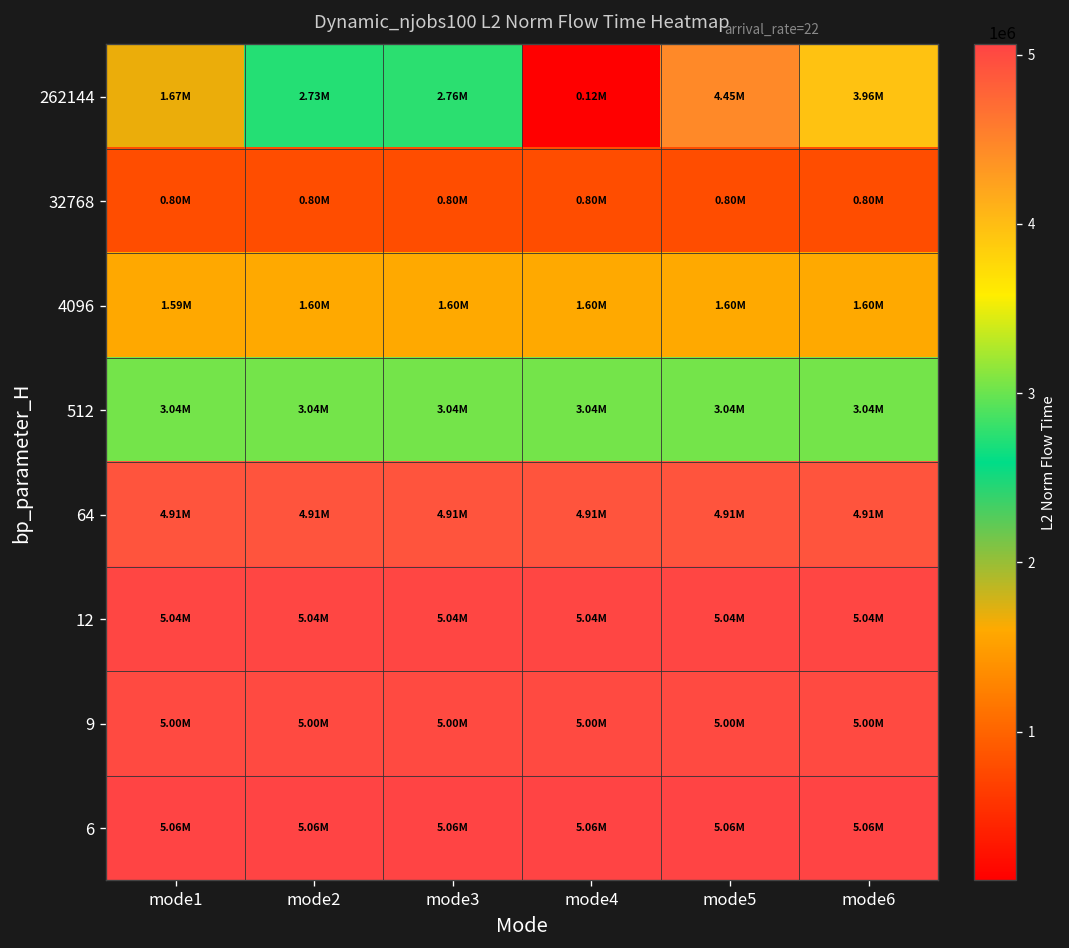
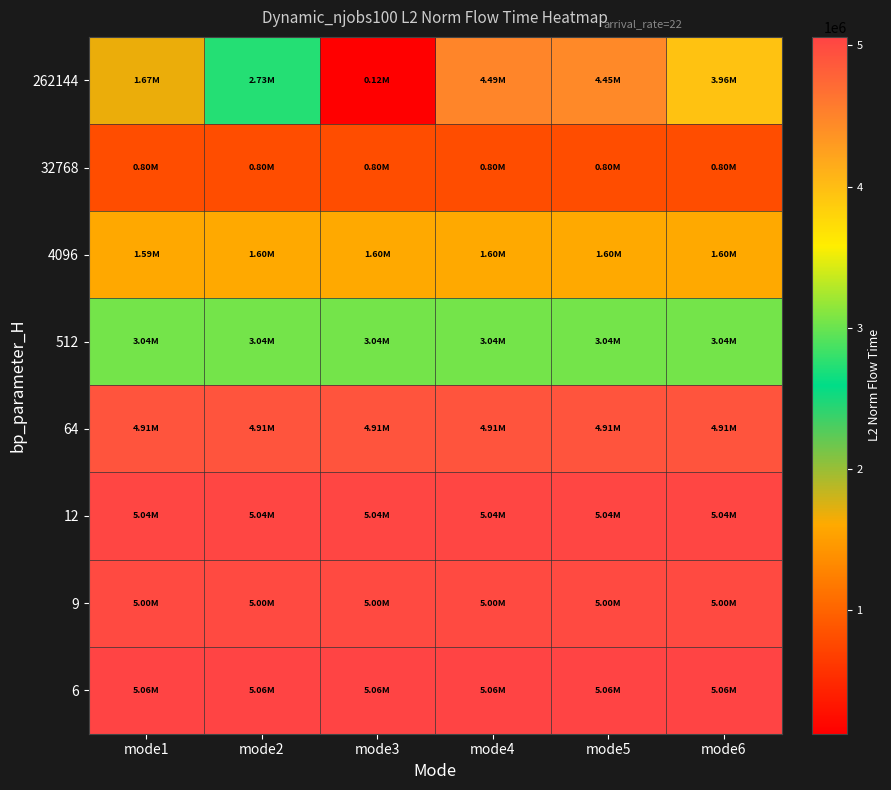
  {
    "262144": {
      "mode1": "1.67M",
      "mode2": "2.73M",
-     "mode3": "2.76M",
-     "mode4": "0.12M",
+     "mode3": "0.12M",
+     "mode4": "4.49M",
      "mode5": "4.45M",
      "mode6": "3.96M"
    },
    "32768": {
      "mode1": "0.80M",
      "mode2": "0.80M",
      "mode3": "0.80M",
      "mode4": "0.80M",
      "mode5": "0.80M",
      "mode6": "0.80M"
    },
    "4096": {
      "mode1": "1.59M",
      "mode2": "1.60M",
      "mode3": "1.60M",
      "mode4": "1.60M",
      "mode5": "1.60M",
      "mode6": "1.60M"
    },
    "512": {
      "mode1": "3.04M",
      "mode2": "3.04M",
      "mode3": "3.04M",
      "mode4": "3.04M",
      "mode5": "3.04M",
      "mode6": "3.04M"
    },
    "64": {
      "mode1": "4.91M",
      "mode2": "4.91M",
      "mode3": "4.91M",
      "mode4": "4.91M",
      "mode5": "4.91M",
      "mode6": "4.91M"
    },
    "12": {
      "mode1": "5.04M",
      "mode2": "5.04M",
      "mode3": "5.04M",
      "mode4": "5.04M",
      "mode5": "5.04M",
      "mode6": "5.04M"
    },
    "9": {
      "mode1": "5.00M",
      "mode2": "5.00M",
      "mode3": "5.00M",
      "mode4": "5.00M",
      "mode5": "5.00M",
      "mode6": "5.00M"
    },
    "6": {
      "mode1": "5.06M",
      "mode2": "5.06M",
      "mode3": "5.06M",
      "mode4": "5.06M",
      "mode5": "5.06M",
      "mode6": "5.06M"
    }
  }
